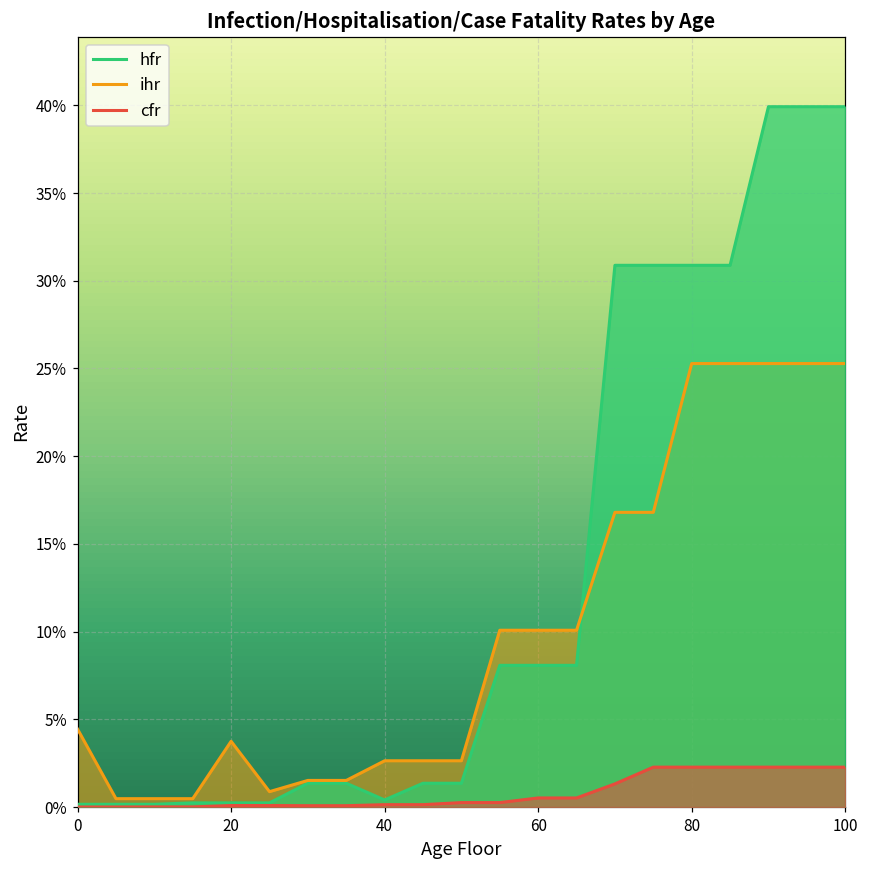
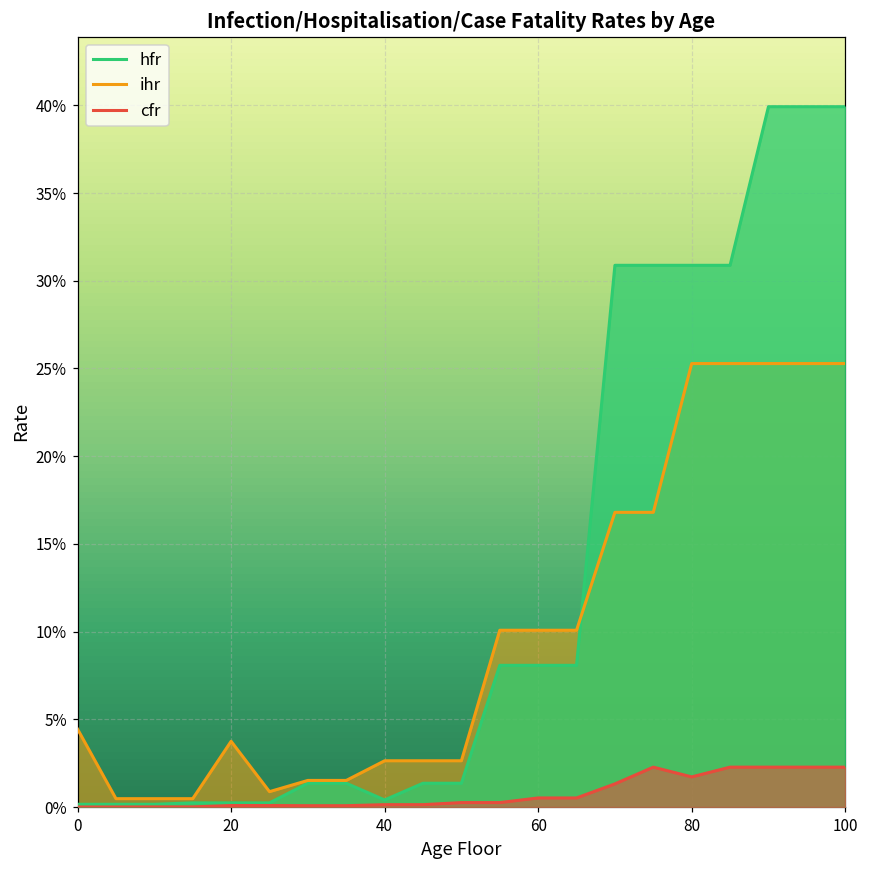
  {
    "hfr": {
      "40": "0.4%",
      "60": "8.1%",
      "80": "30.9%",
      "100": "39.9%"
    },
    "ihr": {
      "0": "4.4%",
      "20": "3.8%",
      "40": "2.6%",
      "60": "10.1%",
      "80": "25.3%",
      "100": "25.3%"
    },
    "cfr": {
      "40": "0.1%",
      "60": "0.5%",
-     "80": "2.3%",
+     "80": "1.7%",
      "100": "2.3%"
    }
  }
